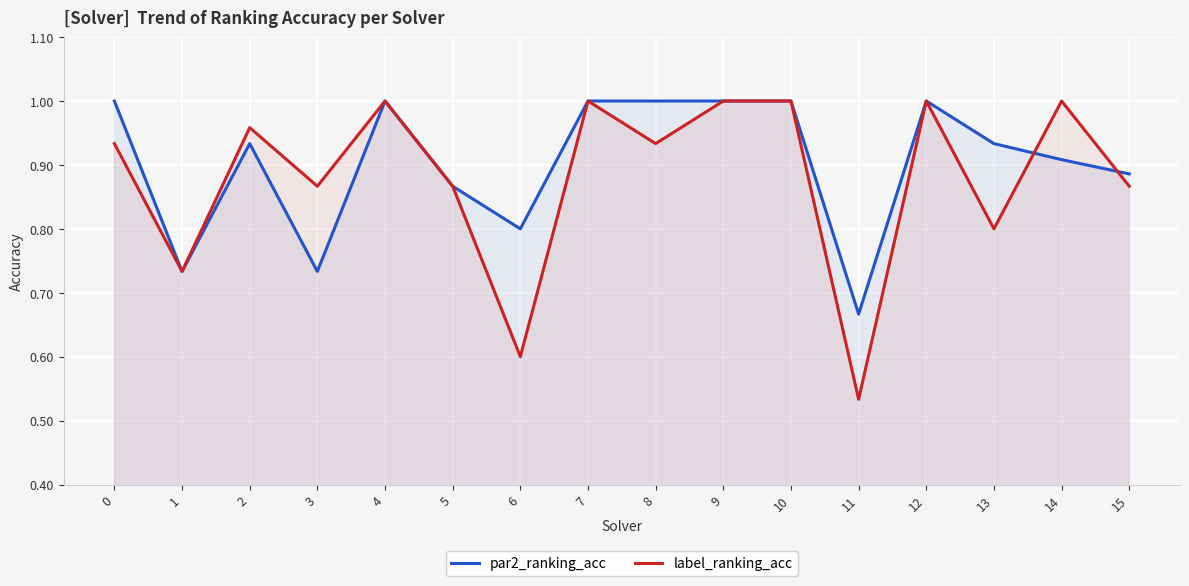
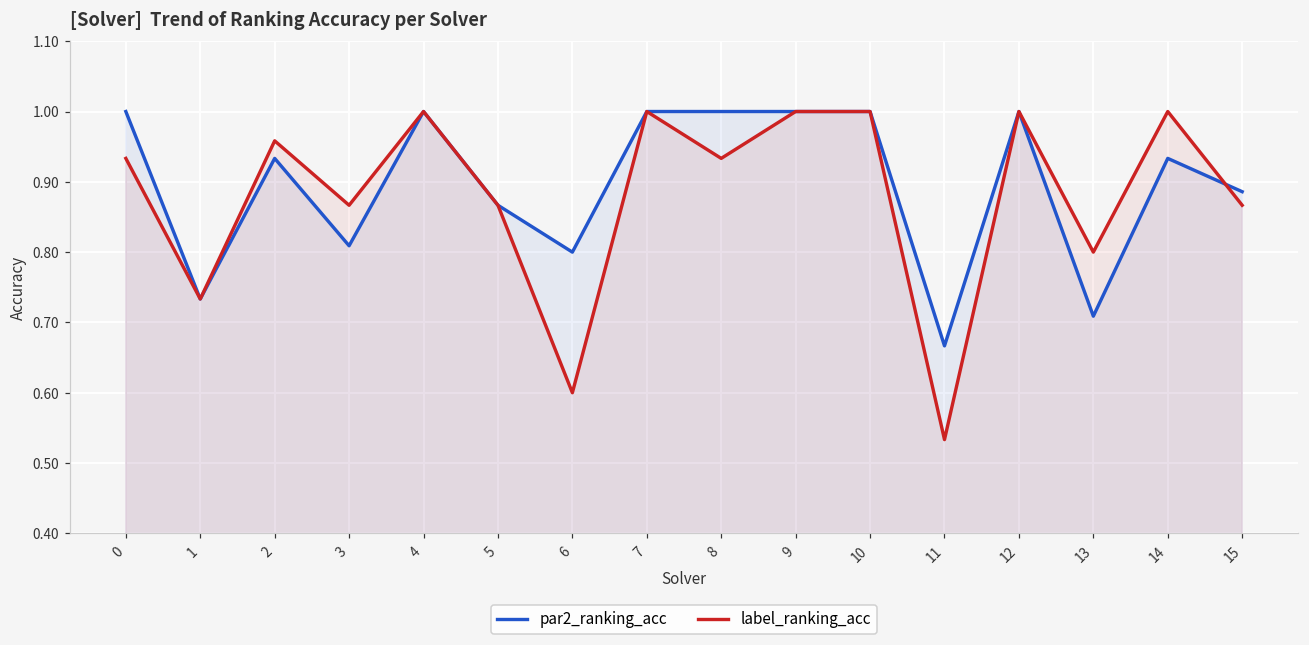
  {
    "par2_ranking_acc": {
      "0": 1.00,
      "2": 0.93,
-     "3": 0.73,
+     "3": 0.81,
      "6": 0.80,
      "8": 1.00,
      "11": 0.67,
-     "13": 0.93,
-     "14": 0.91,
+     "13": 0.71,
+     "14": 0.93,
      "15": 0.89
    },
    "label_ranking_acc": {
      "0": 0.93,
      "2": 0.96,
      "3": 0.87,
      "6": 0.60,
      "8": 0.93,
      "11": 0.53,
      "13": 0.80,
      "14": 1.00,
      "15": 0.87
    }
  }
